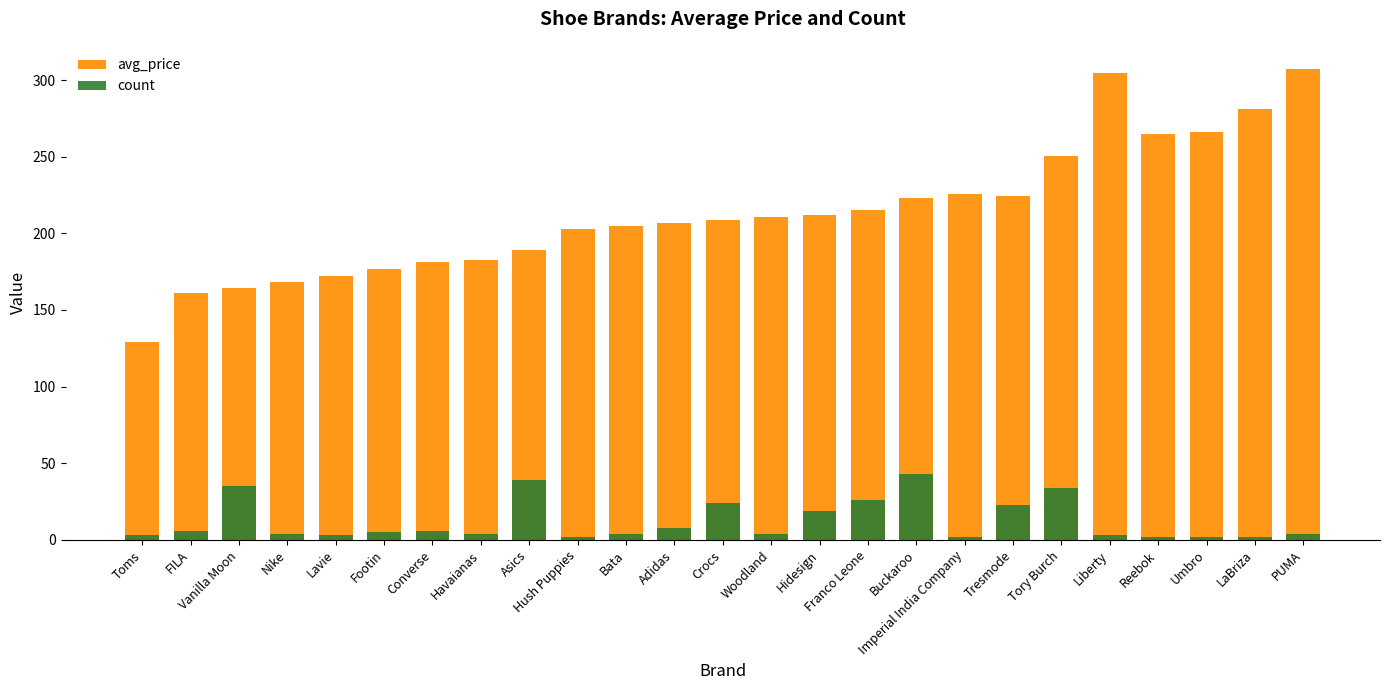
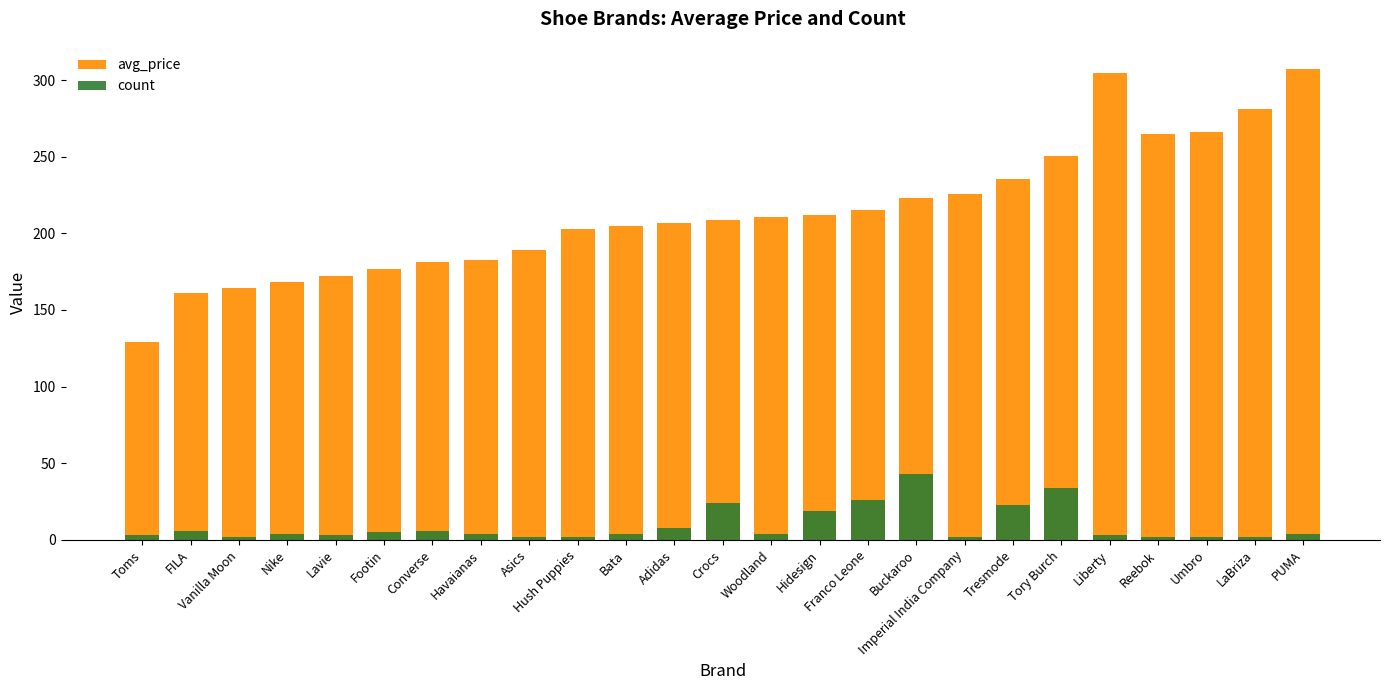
  {
    "avg_price": {
      "Toms": 129,
      "FILA": 161,
      "Vanilla Moon": 165,
      "Nike": 168,
      "Lavie": 172,
      "Footin": 177,
      "Converse": 181,
      "Havaianas": 183,
      "Asics": 189,
      "Hush Puppies": 203,
      "Bata": 205,
      "Adidas": 207,
      "Crocs": 209,
      "Woodland": 211,
      "Hidesign": 212,
      "Franco Leone": 215,
      "Buckaroo": 223,
      "Imperial India Company": 226,
-     "Tresmode": 224,
+     "Tresmode": 235,
      "Tory Burch": 250,
      "Liberty": 304,
      "Reebok": 265,
      "Umbro": 266,
      "LaBriza": 281,
      "PUMA": 307
    },
    "count": {
-     "Vanilla Moon": 35,
-     "Asics": 39
+     "Vanilla Moon": 2,
+     "Asics": 2
    }
  }
